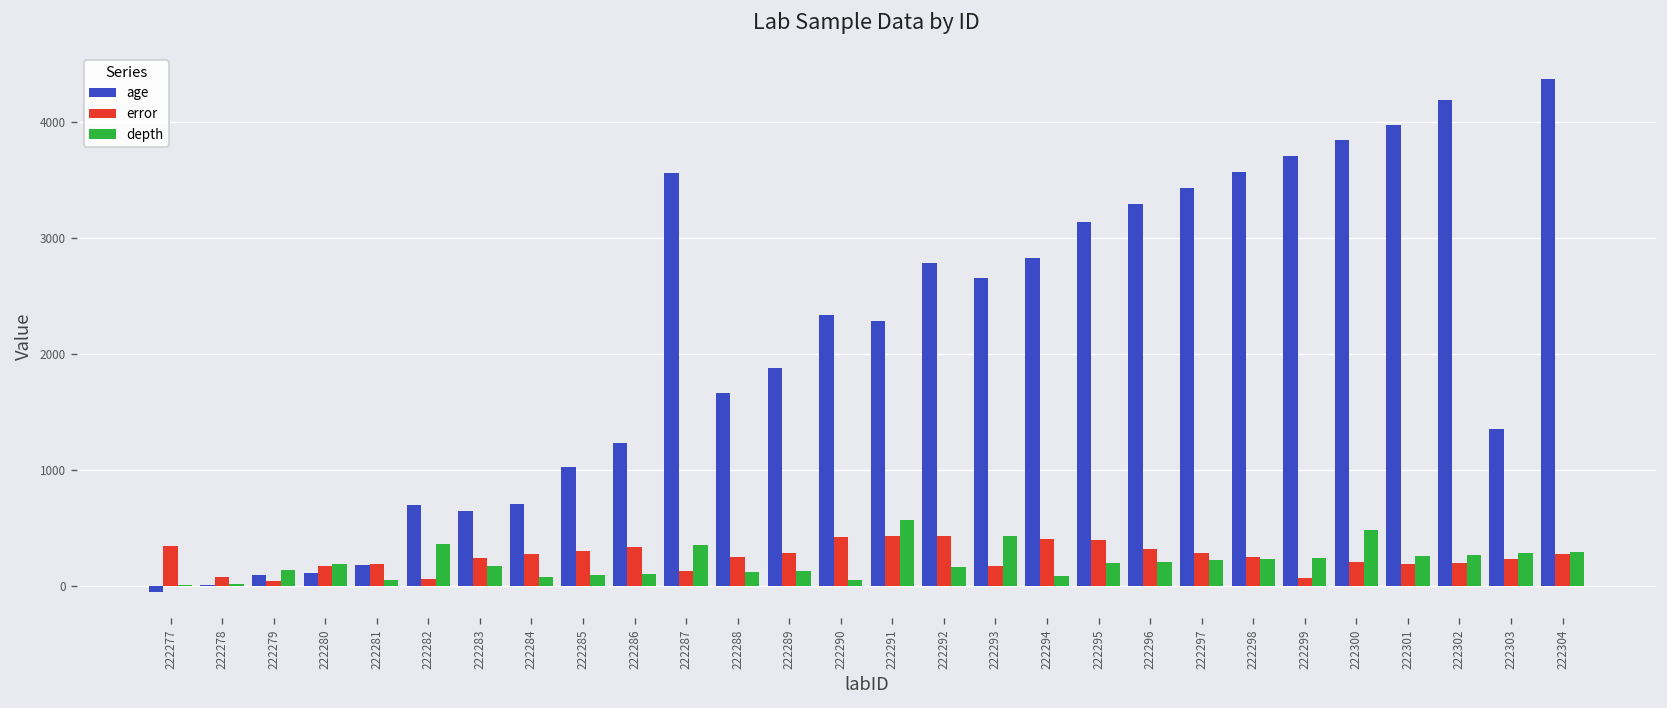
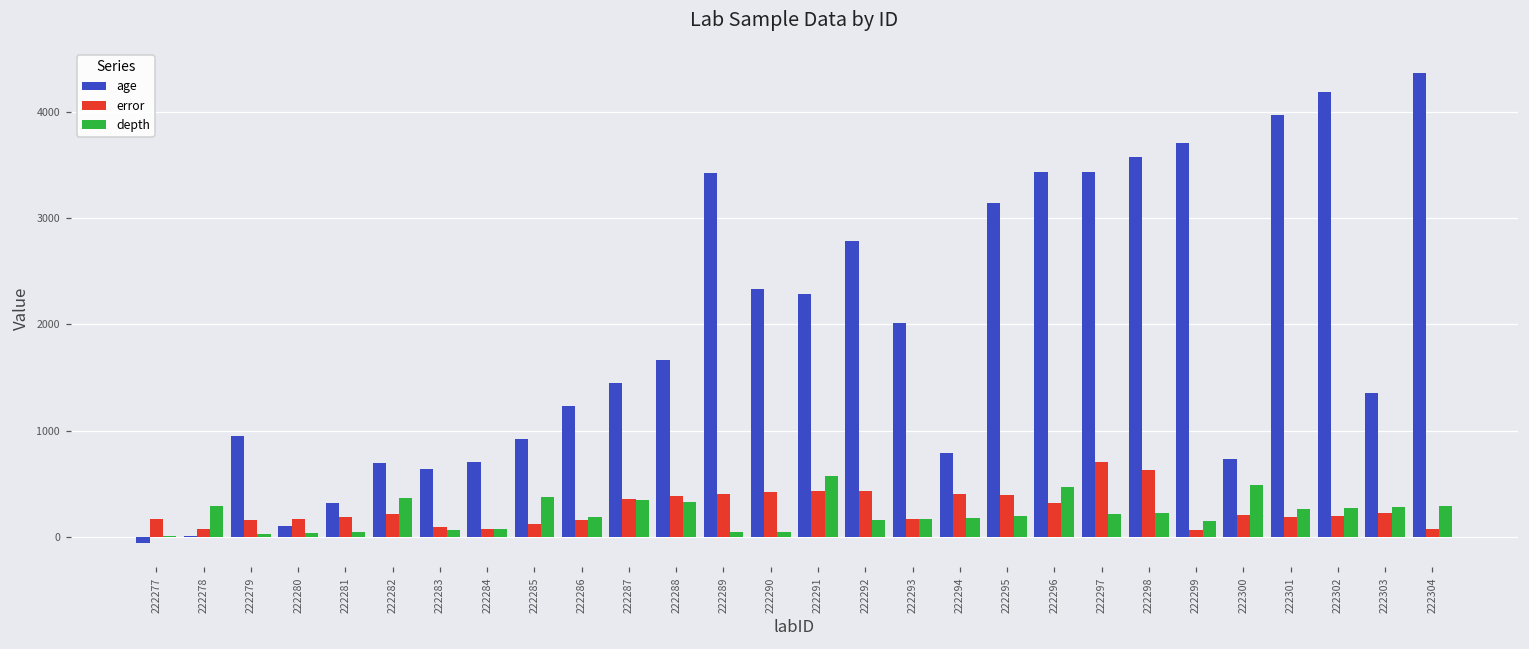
  {
    "age": {
      "222277": -100,
-     "222279": 100,
+     "222279": 1000,
      "222280": 100,
-     "222281": 200,
+     "222281": 300,
      "222282": 700,
      "222283": 600,
      "222284": 700,
-     "222285": 1000,
+     "222285": 900,
      "222286": 1200,
-     "222287": 3600,
+     "222287": 1400,
      "222288": 1700,
-     "222289": 1900,
+     "222289": 3400,
      "222290": 2300,
      "222291": 2300,
      "222292": 2800,
-     "222293": 2700,
-     "222294": 2800,
+     "222293": 2000,
+     "222294": 800,
      "222295": 3100,
-     "222296": 3300,
+     "222296": 3400,
      "222297": 3400,
      "222298": 3600,
      "222299": 3700,
-     "222300": 3800,
+     "222300": 700,
      "222301": 4000,
      "222302": 4200,
      "222303": 1400,
      "222304": 4400
    },
    "error": {
-     "222277": 300,
+     "222277": 200,
      "222278": 100,
-     "222279": 0,
+     "222279": 200,
      "222280": 200,
      "222281": 200,
-     "222282": 100,
-     "222283": 200,
-     "222284": 300,
-     "222285": 300,
-     "222286": 300,
-     "222287": 100,
-     "222288": 200,
-     "222289": 300,
+     "222282": 200,
+     "222283": 100,
+     "222284": 100,
+     "222285": 100,
+     "222286": 200,
+     "222287": 400,
+     "222288": 400,
+     "222289": 400,
      "222290": 400,
      "222291": 400,
      "222292": 400,
      "222293": 200,
      "222294": 400,
      "222295": 400,
      "222296": 300,
-     "222297": 300,
-     "222298": 300,
+     "222297": 700,
+     "222298": 600,
      "222299": 100,
      "222300": 200,
      "222301": 200,
      "222302": 200,
      "222303": 200,
-     "222304": 300
+     "222304": 100
    },
    "depth": {
-     "222278": 0,
-     "222279": 100,
-     "222280": 200,
+     "222278": 300,
+     "222279": 0,
+     "222280": 0,
      "222281": 100,
      "222282": 400,
-     "222283": 200,
+     "222283": 100,
      "222284": 100,
-     "222285": 100,
-     "222286": 100,
+     "222285": 400,
+     "222286": 200,
      "222287": 400,
-     "222288": 100,
-     "222289": 100,
+     "222288": 300,
+     "222289": 0,
      "222290": 0,
      "222291": 600,
      "222292": 200,
-     "222293": 400,
-     "222294": 100,
+     "222293": 200,
+     "222294": 200,
      "222295": 200,
-     "222296": 200,
+     "222296": 500,
      "222297": 200,
      "222298": 200,
-     "222299": 240,
+     "222299": 150,
      "222300": 500,
      "222301": 300,
      "222302": 300,
      "222303": 300,
      "222304": 300
    }
  }
